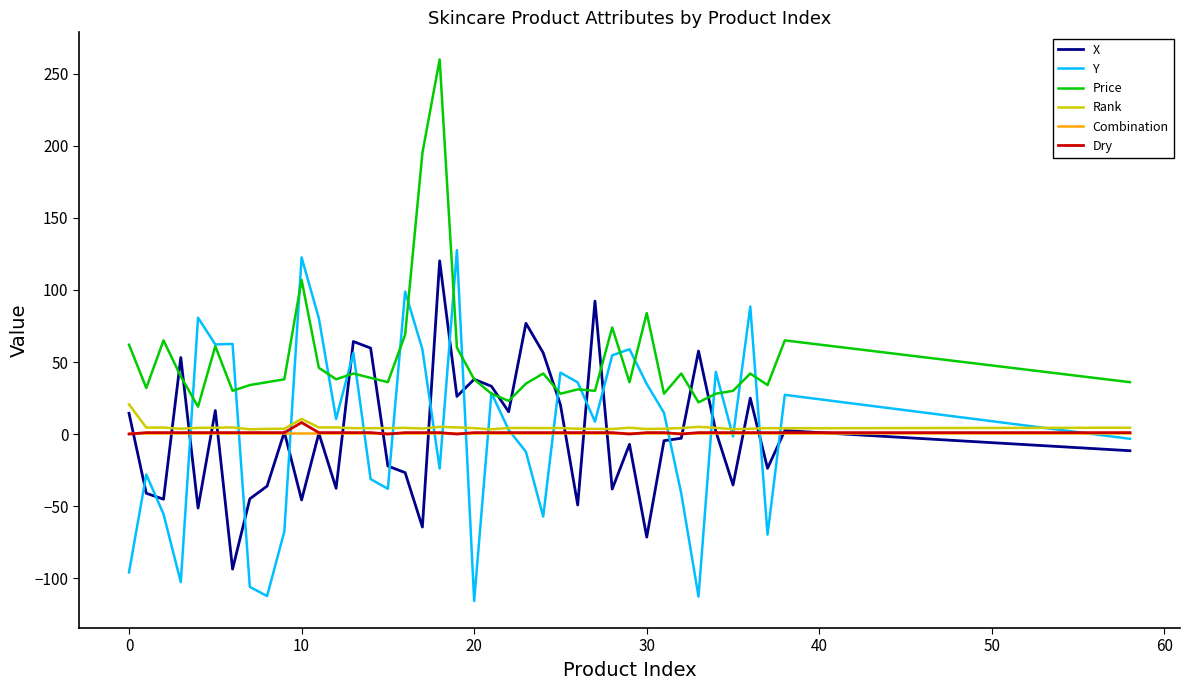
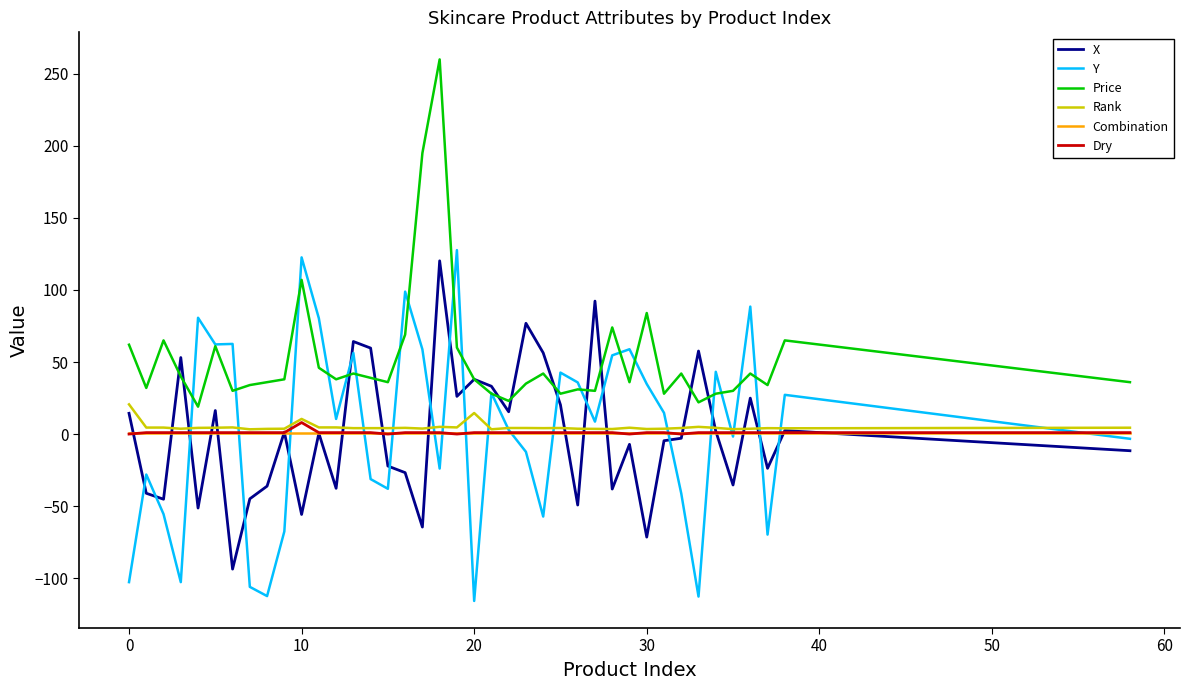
  {
    "X": {
      "0": 14,
-     "10": -46,
+     "10": -56,
      "30": -72
    },
    "Y": {
-     "0": -96,
+     "0": -103,
      "10": 123,
      "20": -116,
      "30": 35
    },
    "Price": {
      "0": 62,
      "10": 107,
      "30": 84
    },
    "Rank": {
      "0": 21,
      "10": 11,
-     "20": 4,
+     "20": 15,
      "30": 4
    },
    "Combination": {
      "10": 1
    },
    "Dry": {
      "10": 8
    }
  }
